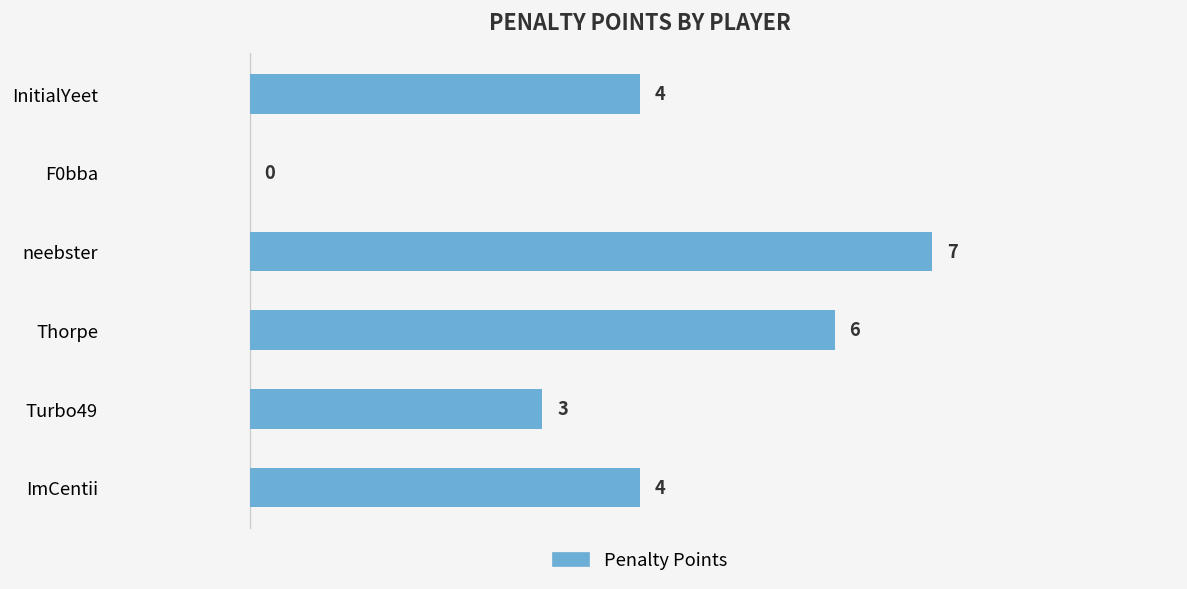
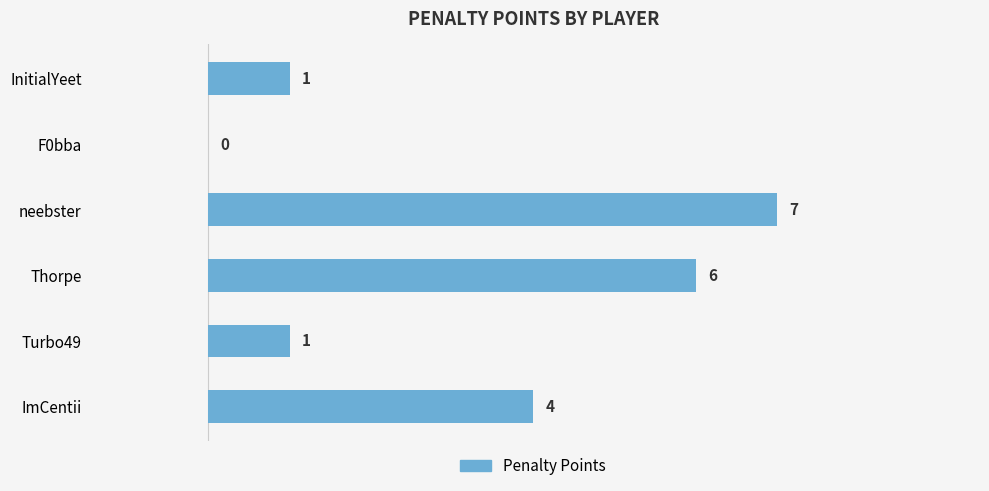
  {
-   "InitialYeet": 4,
+   "InitialYeet": 1,
    "F0bba": 0,
    "neebster": 7,
    "Thorpe": 6,
-   "Turbo49": 3,
+   "Turbo49": 1,
    "ImCentii": 4
  }
